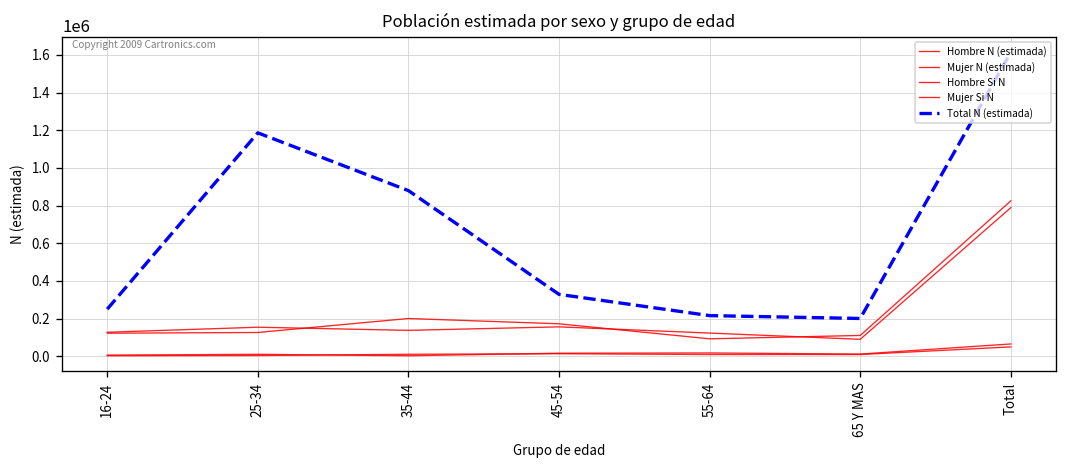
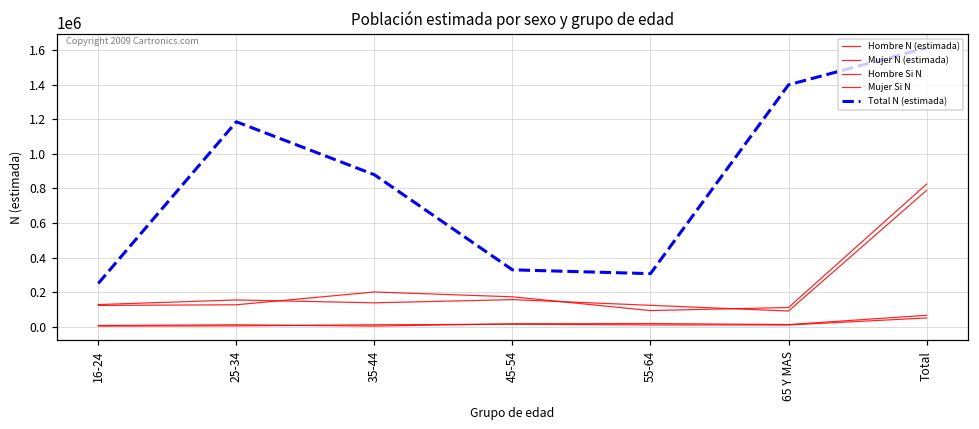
  {
    "Total N (estimada)": {
      "16-24": 250000,
      "25-34": 1190000,
      "35-44": 880000,
      "45-54": 330000,
-     "55-64": 220000,
-     "65 Y MAS": 200000
+     "55-64": 310000,
+     "65 Y MAS": 1400000
    }
  }
